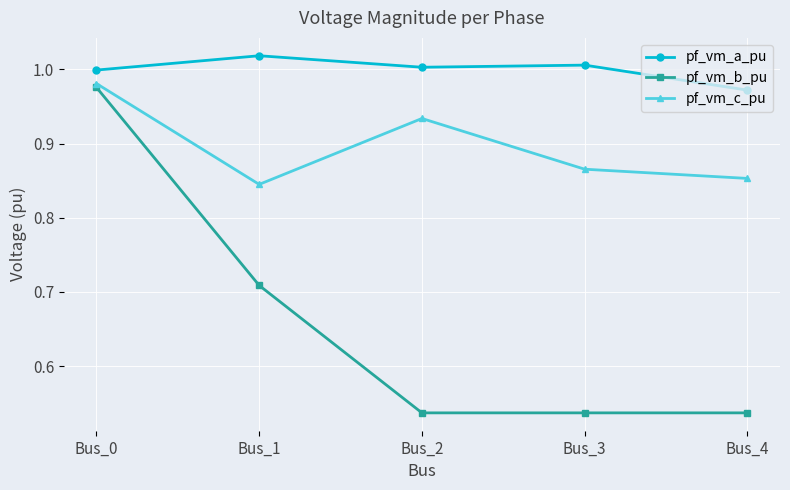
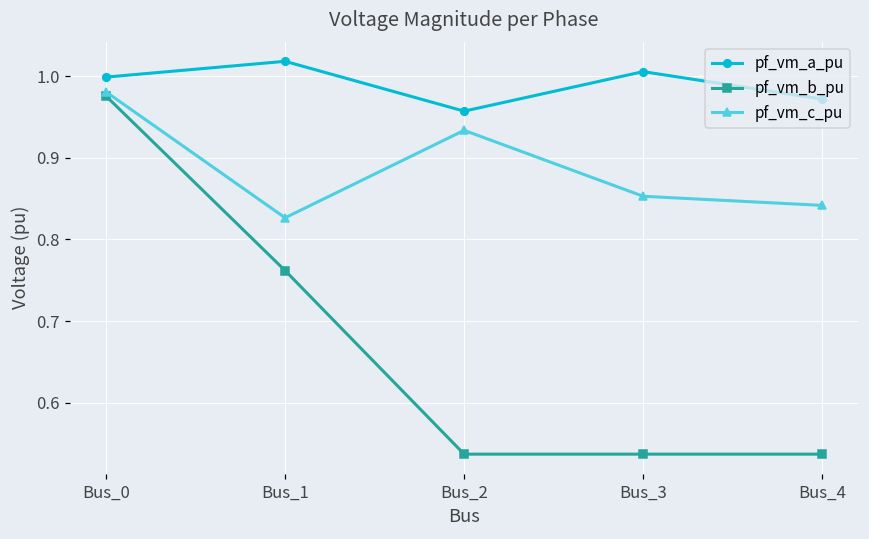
  {
    "pf_vm_a_pu": {
      "Bus_0": 1.00,
      "Bus_1": 1.02,
-     "Bus_2": 1.00,
+     "Bus_2": 0.96,
      "Bus_3": 1.01
    },
    "pf_vm_b_pu": {
      "Bus_0": 0.98,
-     "Bus_1": 0.71,
+     "Bus_1": 0.76,
      "Bus_2": 0.54,
      "Bus_3": 0.54,
      "Bus_4": 0.54
    },
    "pf_vm_c_pu": {
      "Bus_0": 0.98,
-     "Bus_1": 0.84,
+     "Bus_1": 0.83,
      "Bus_2": 0.93,
-     "Bus_3": 0.87,
-     "Bus_4": 0.85
+     "Bus_3": 0.85,
+     "Bus_4": 0.84
    }
  }
